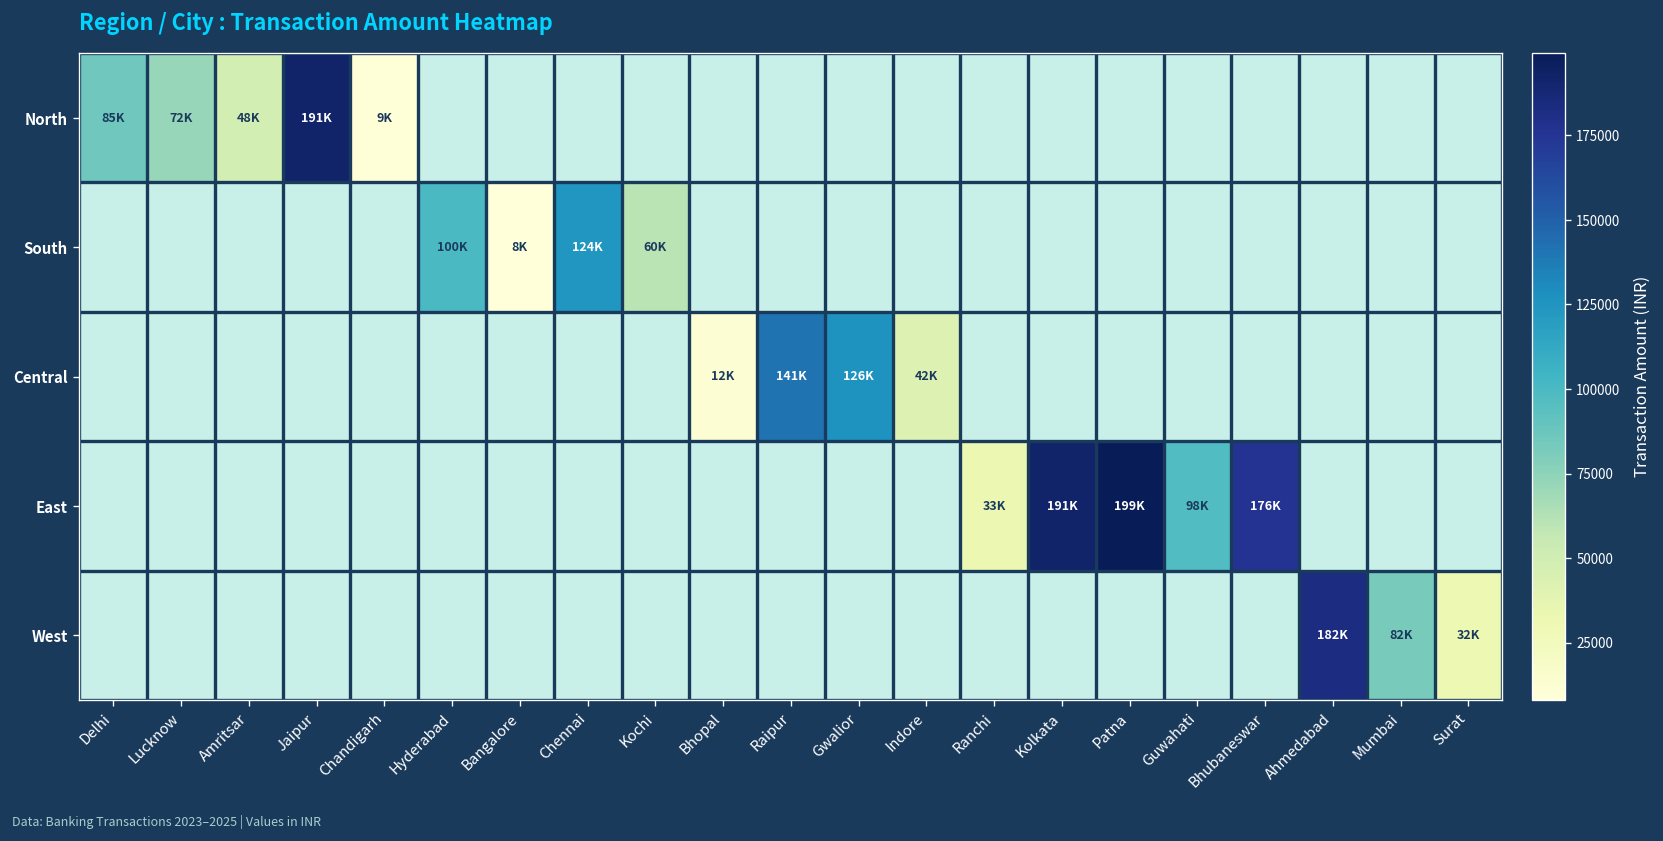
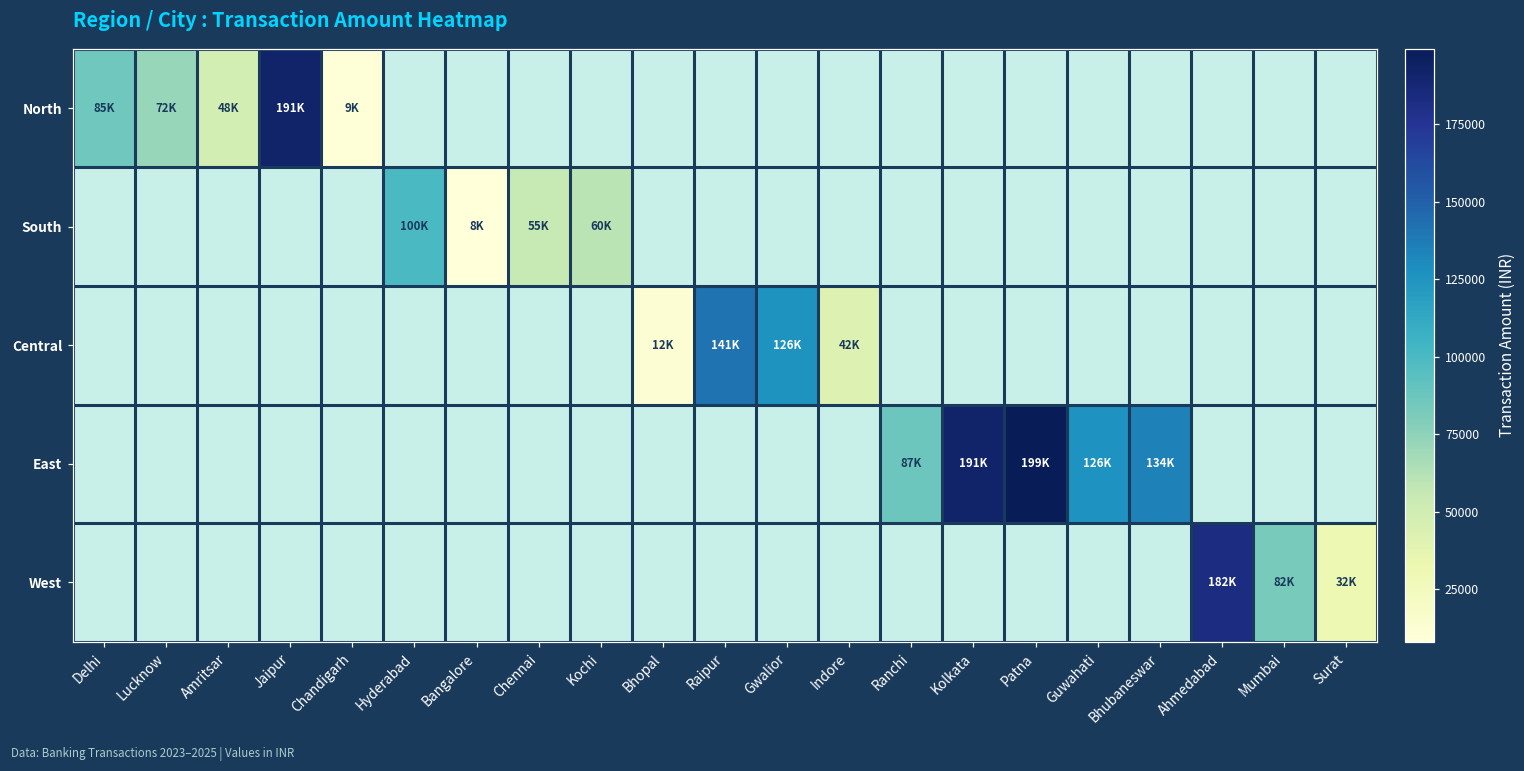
  {
    "North": {
      "Delhi": "85K",
      "Lucknow": "72K",
      "Amritsar": "48K",
      "Jaipur": "191K",
      "Chandigarh": "9K"
    },
    "South": {
      "Hyderabad": "100K",
      "Bangalore": "8K",
-     "Chennai": "124K",
+     "Chennai": "55K",
      "Kochi": "60K"
    },
    "Central": {
      "Bhopal": "12K",
      "Raipur": "141K",
      "Gwalior": "126K",
      "Indore": "42K"
    },
    "East": {
-     "Ranchi": "33K",
+     "Ranchi": "87K",
      "Kolkata": "191K",
      "Patna": "199K",
-     "Guwahati": "98K",
-     "Bhubaneswar": "176K"
+     "Guwahati": "126K",
+     "Bhubaneswar": "134K"
    },
    "West": {
      "Ahmedabad": "182K",
      "Mumbai": "82K",
      "Surat": "32K"
    }
  }
